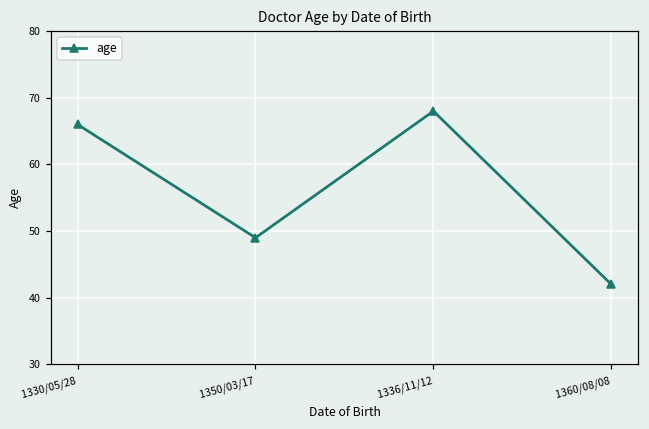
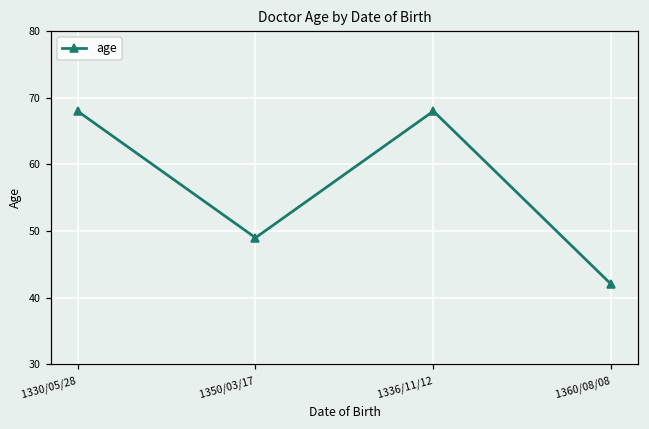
  {
-   "1330/05/28": 66,
+   "1330/05/28": 68,
    "1350/03/17": 49,
    "1336/11/12": 68,
    "1360/08/08": 42
  }
